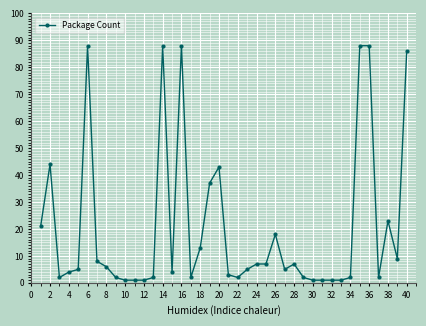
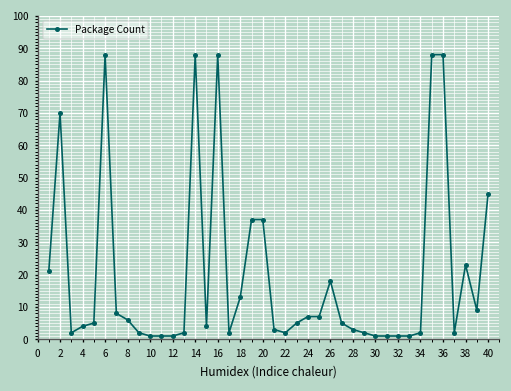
  {
-   "2": 44,
+   "2": 70,
    "4": 4,
    "6": 88,
    "8": 6,
    "10": 1,
    "12": 1,
    "14": 88,
    "16": 88,
    "18": 13,
-   "20": 43,
+   "20": 37,
    "22": 2,
    "24": 7,
    "26": 18,
-   "28": 7,
+   "28": 3,
    "30": 1,
    "32": 1,
    "34": 2,
    "36": 88,
    "38": 23,
-   "40": 86
+   "40": 45
  }
